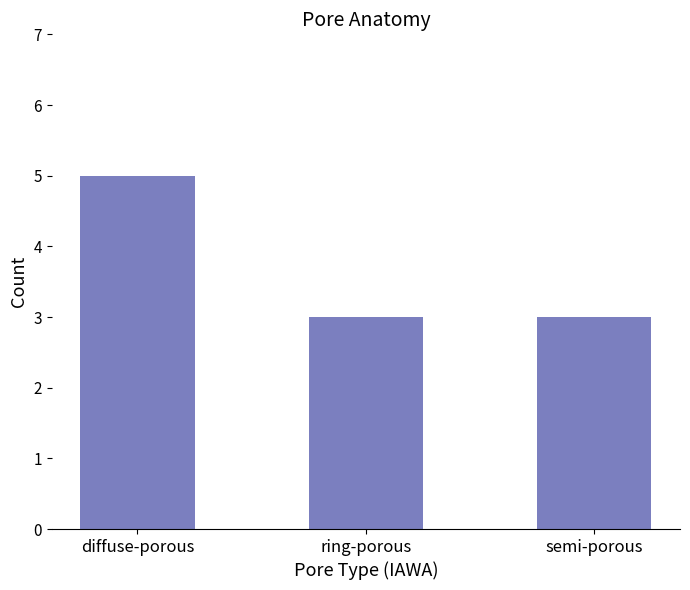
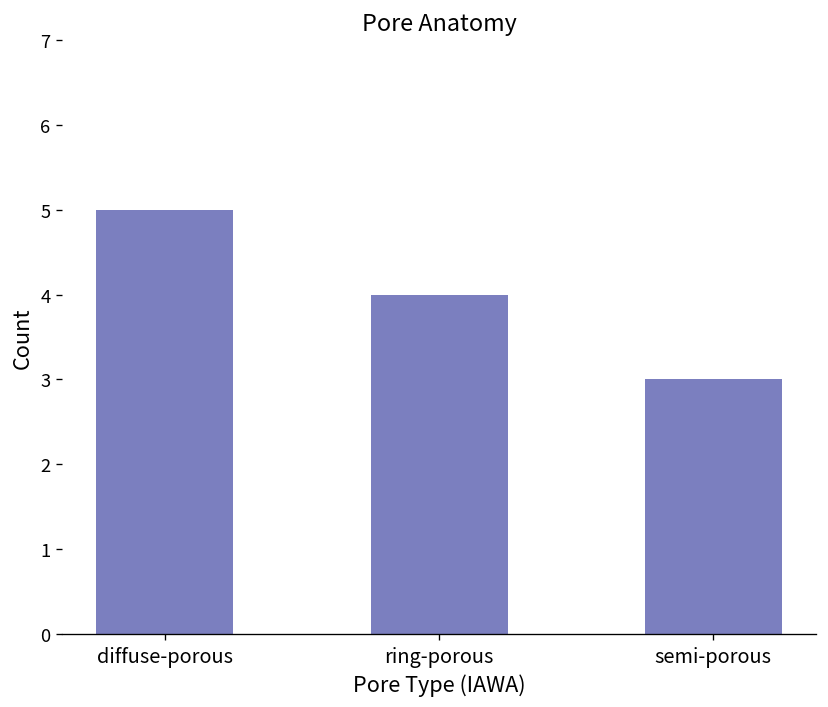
  {
    "diffuse-porous": 5,
-   "ring-porous": 3,
+   "ring-porous": 4,
    "semi-porous": 3
  }
